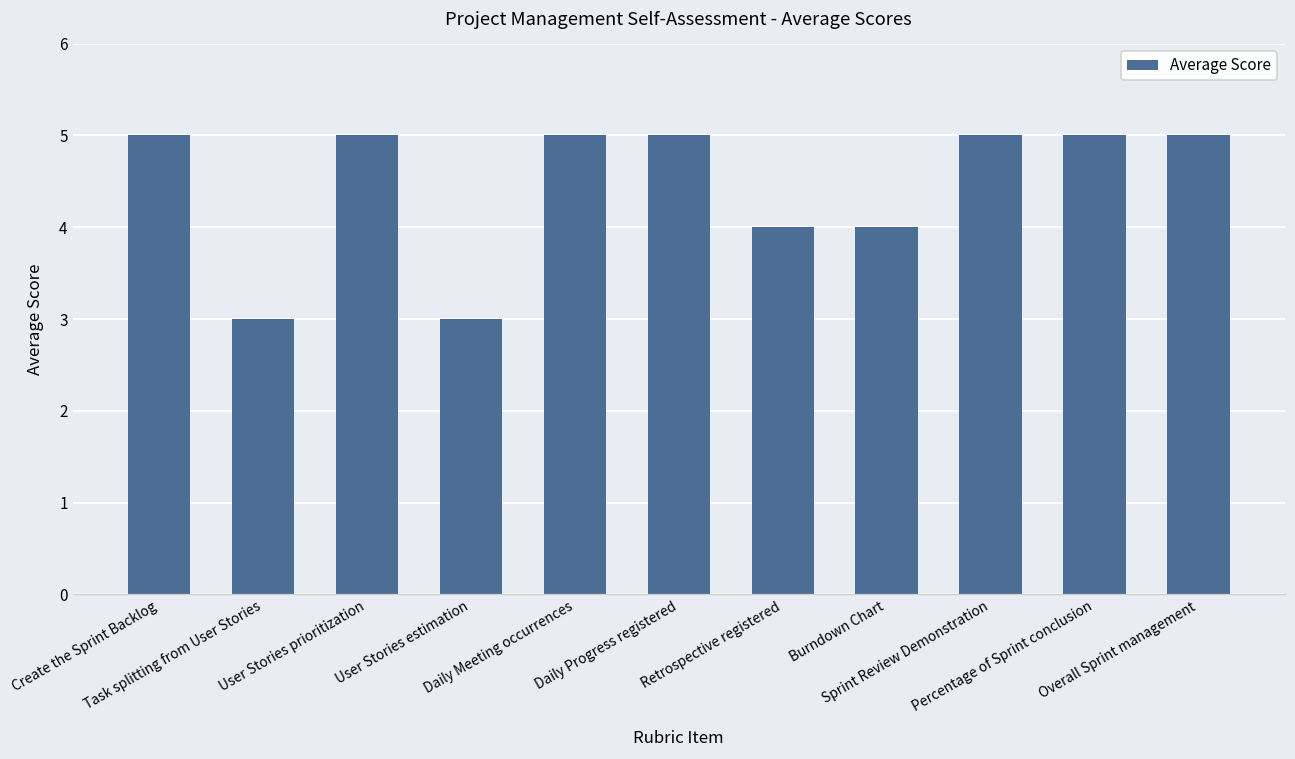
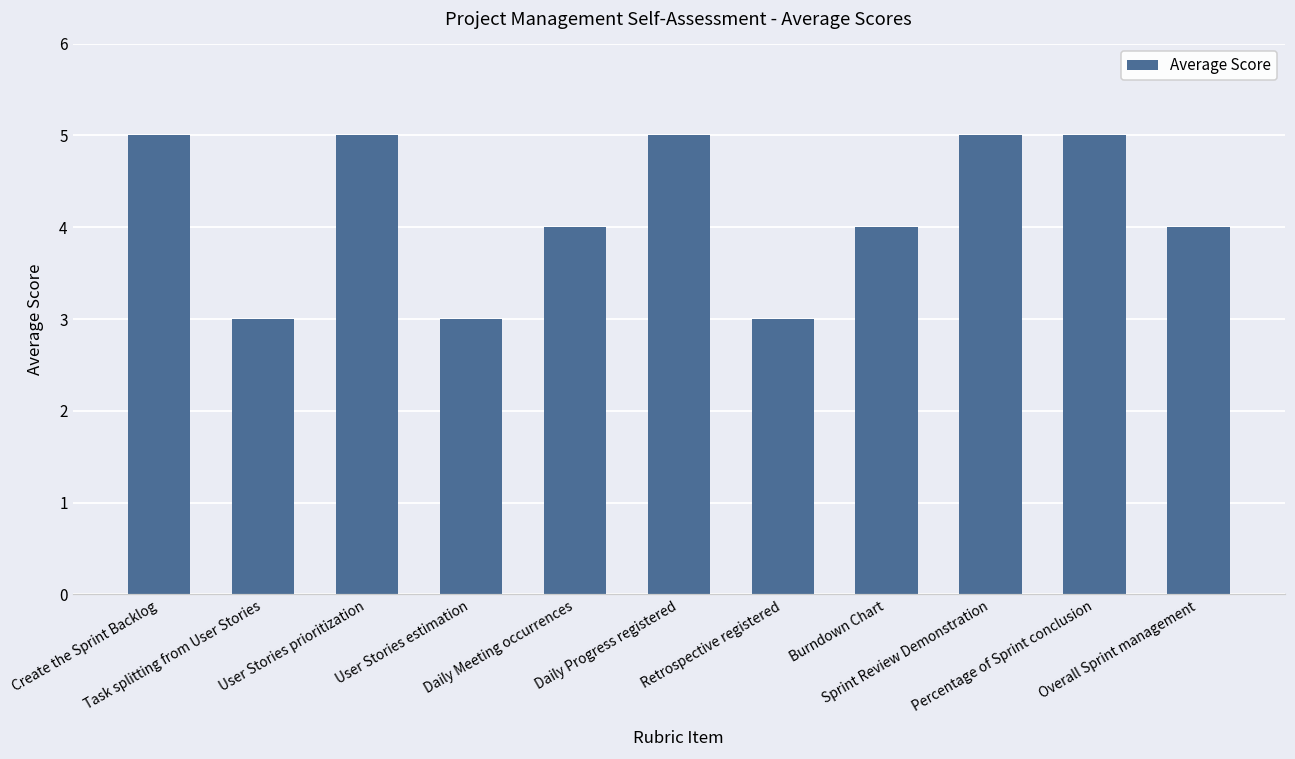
  {
    "Create the Sprint Backlog": 5,
    "Task splitting from User Stories": 3,
    "User Stories prioritization": 5,
    "User Stories estimation": 3,
-   "Daily Meeting occurrences": 5,
+   "Daily Meeting occurrences": 4,
    "Daily Progress registered": 5,
-   "Retrospective registered": 4,
+   "Retrospective registered": 3,
    "Burndown Chart": 4,
    "Sprint Review Demonstration": 5,
    "Percentage of Sprint conclusion": 5,
-   "Overall Sprint management": 5
+   "Overall Sprint management": 4
  }
